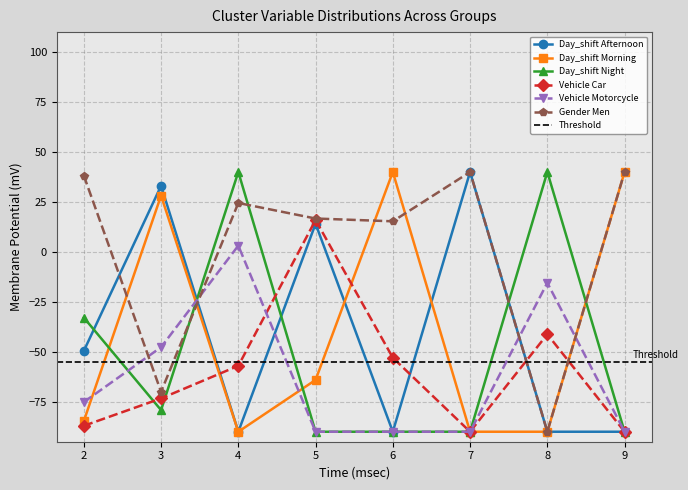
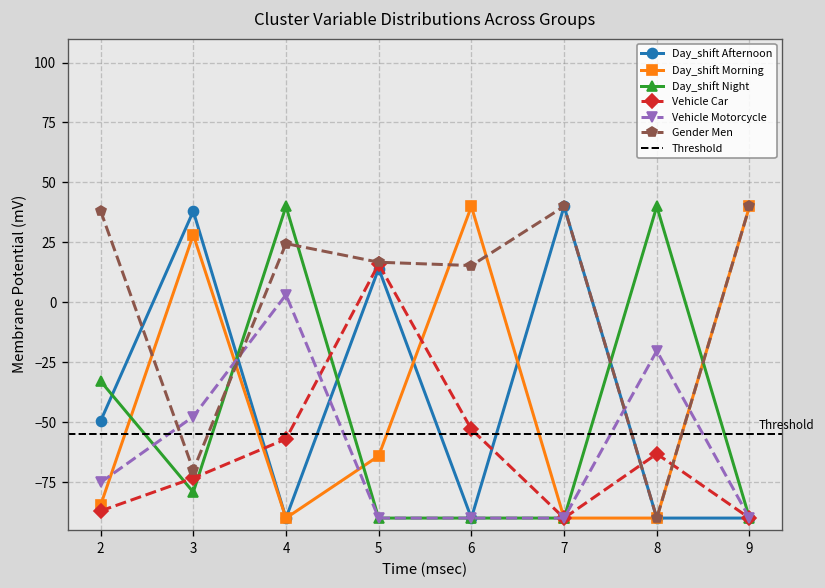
  {
    "Day_shift Afternoon": {
      "2": -50,
-     "3": 33,
+     "3": 38,
      "5": 14
    },
    "Day_shift Morning": {
      "2": -85,
      "3": 28,
      "5": -64,
      "6": 40
    },
    "Day_shift Night": {
      "2": -33,
      "3": -79,
      "4": 40,
      "8": 40
    },
    "Vehicle Car": {
      "2": -87,
      "3": -73,
      "4": -57,
      "6": -53,
-     "8": -41
+     "8": -63
    },
    "Vehicle Motorcycle": {
      "2": -75,
      "3": -48,
      "4": 3,
-     "8": -15
+     "8": -20
    },
    "Gender Men": {
      "2": 38,
      "3": -70,
      "4": 24,
      "6": 15
    }
  }
